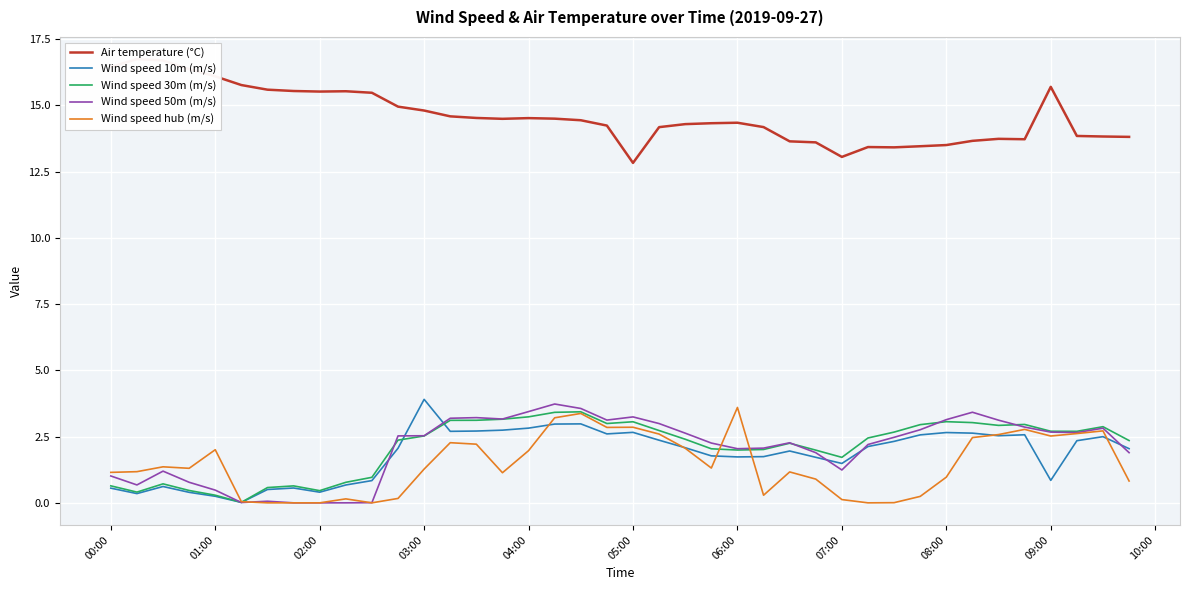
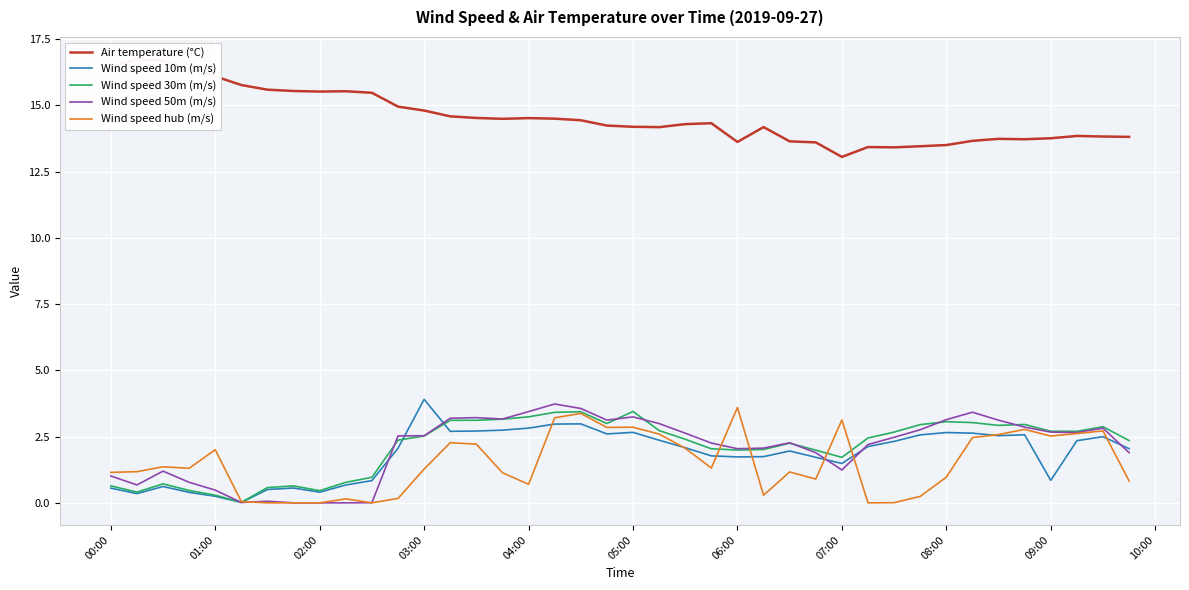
  {
    "Air temperature (°C)": {
      "02:00": 15.5,
      "03:00": 14.8,
      "04:00": 14.5,
-     "05:00": 12.8,
-     "06:00": 14.3,
+     "05:00": 14.2,
+     "06:00": 13.6,
      "07:00": 13.1,
      "08:00": 13.5,
-     "09:00": 15.7
+     "09:00": 13.8
    },
    "Wind speed 10m (m/s)": {
      "03:00": 3.9,
      "04:00": 2.8,
      "05:00": 2.7,
      "06:00": 1.7,
      "07:00": 1.5,
      "08:00": 2.7,
      "09:00": 0.8
    },
    "Wind speed 30m (m/s)": {
      "04:00": 3.2,
-     "05:00": 3.1,
+     "05:00": 3.5,
      "07:00": 1.7
    },
    "Wind speed 50m (m/s)": {
      "00:00": 1.0,
      "01:00": 0.5,
      "04:00": 3.4,
      "05:00": 3.2,
      "07:00": 1.2
    },
    "Wind speed hub (m/s)": {
      "00:00": 1.2,
      "01:00": 2.0,
      "03:00": 1.3,
-     "04:00": 2.0,
+     "04:00": 0.7,
      "05:00": 2.9,
      "06:00": 3.6,
-     "07:00": 0.1,
+     "07:00": 3.1,
      "08:00": 1.0,
      "09:00": 2.5
    }
  }
